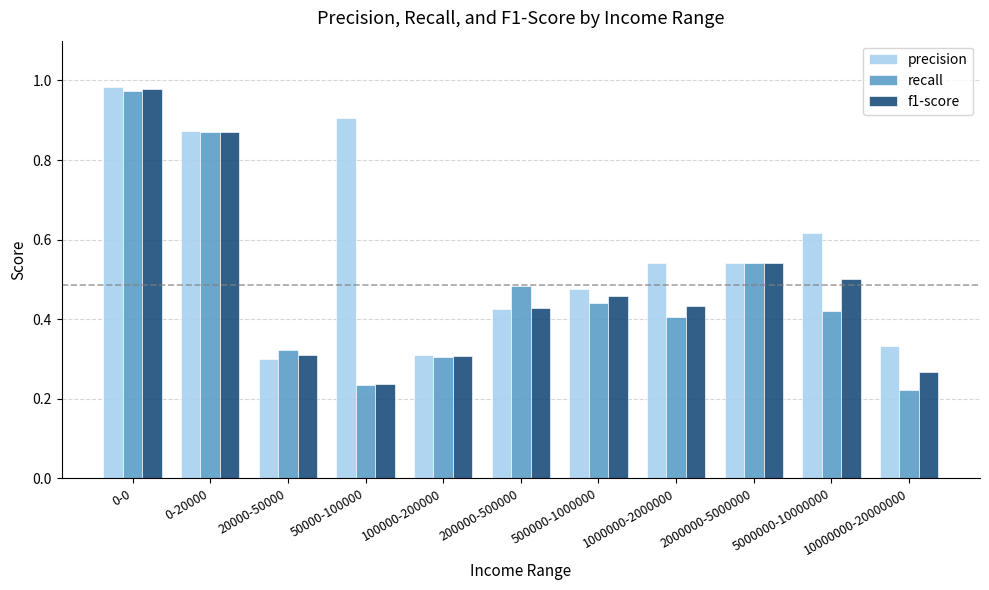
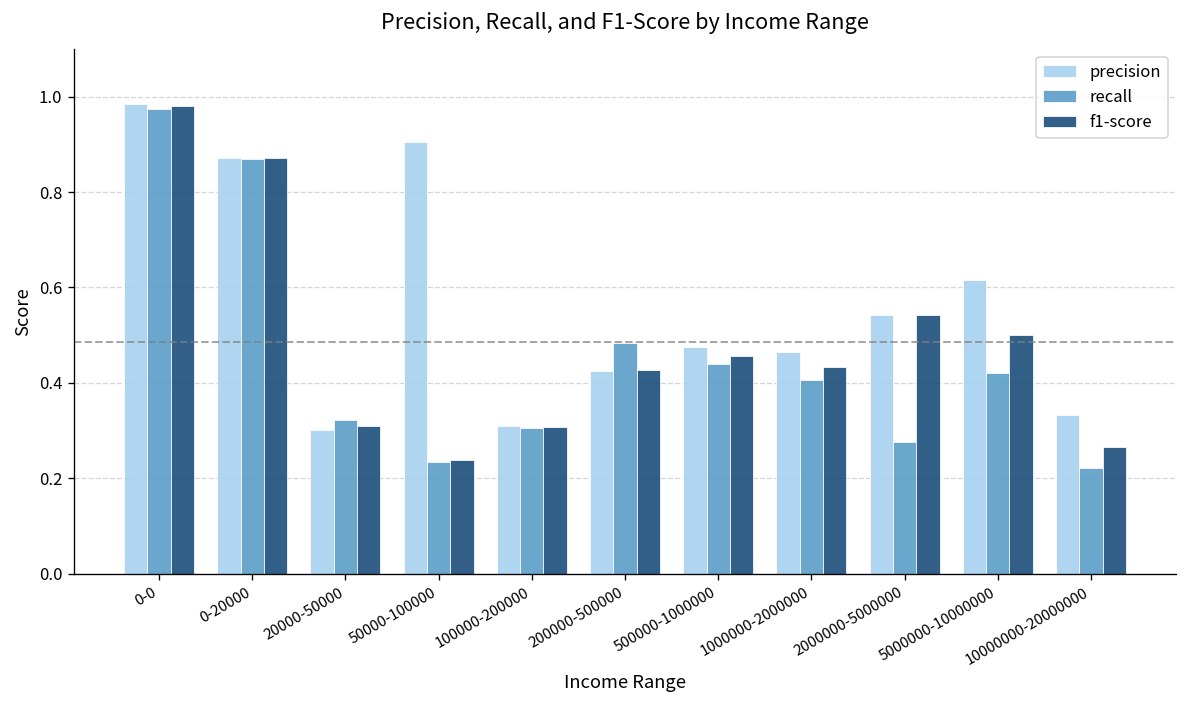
  {
    "precision": {
      "0-0": 0.98,
      "0-20000": 0.87,
      "20000-50000": 0.30,
      "50000-100000": 0.91,
      "100000-200000": 0.31,
      "200000-500000": 0.43,
      "500000-1000000": 0.48,
-     "1000000-2000000": 0.54,
+     "1000000-2000000": 0.46,
      "2000000-5000000": 0.54,
      "5000000-10000000": 0.62,
      "10000000-20000000": 0.33
    },
    "recall": {
      "0-0": 0.97,
      "0-20000": 0.87,
      "20000-50000": 0.32,
      "50000-100000": 0.23,
      "100000-200000": 0.31,
      "200000-500000": 0.48,
      "500000-1000000": 0.44,
      "1000000-2000000": 0.41,
-     "2000000-5000000": 0.54,
+     "2000000-5000000": 0.28,
      "5000000-10000000": 0.42,
      "10000000-20000000": 0.22
    },
    "f1-score": {
      "0-0": 0.98,
      "0-20000": 0.87,
      "20000-50000": 0.31,
      "50000-100000": 0.24,
      "100000-200000": 0.31,
      "200000-500000": 0.43,
      "500000-1000000": 0.46,
      "1000000-2000000": 0.43,
      "2000000-5000000": 0.54,
      "5000000-10000000": 0.50,
      "10000000-20000000": 0.27
    }
  }
